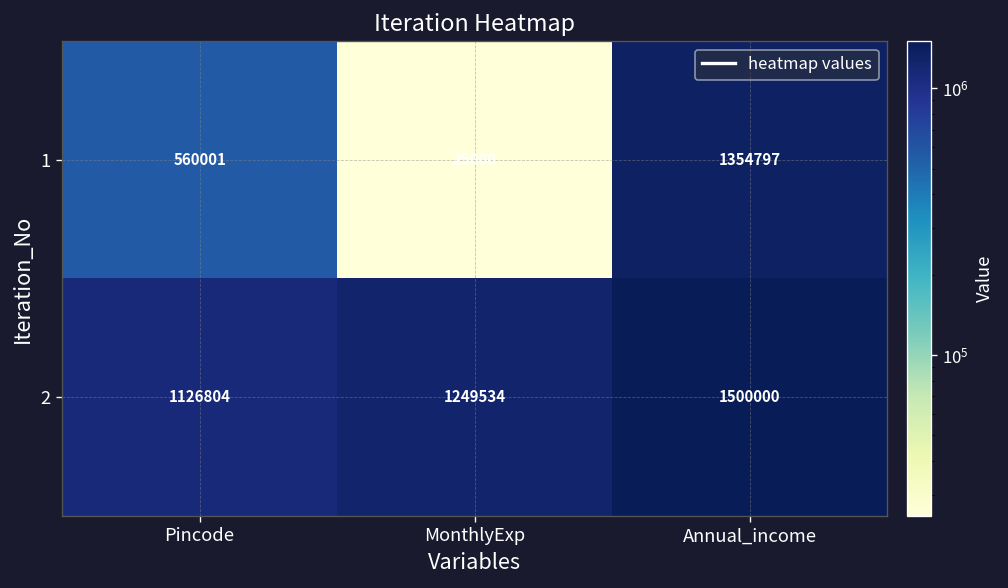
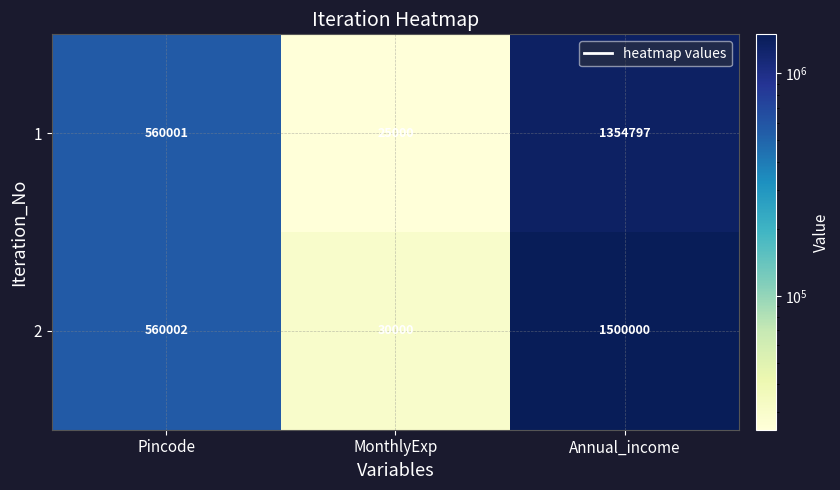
  {
    "1": {
      "Pincode": 560001,
      "Annual_income": 1354797
    },
    "2": {
-     "Pincode": 1126804,
-     "MonthlyExp": 1249534,
+     "Pincode": 560002,
+     "MonthlyExp": 30000,
      "Annual_income": 1500000
    }
  }
